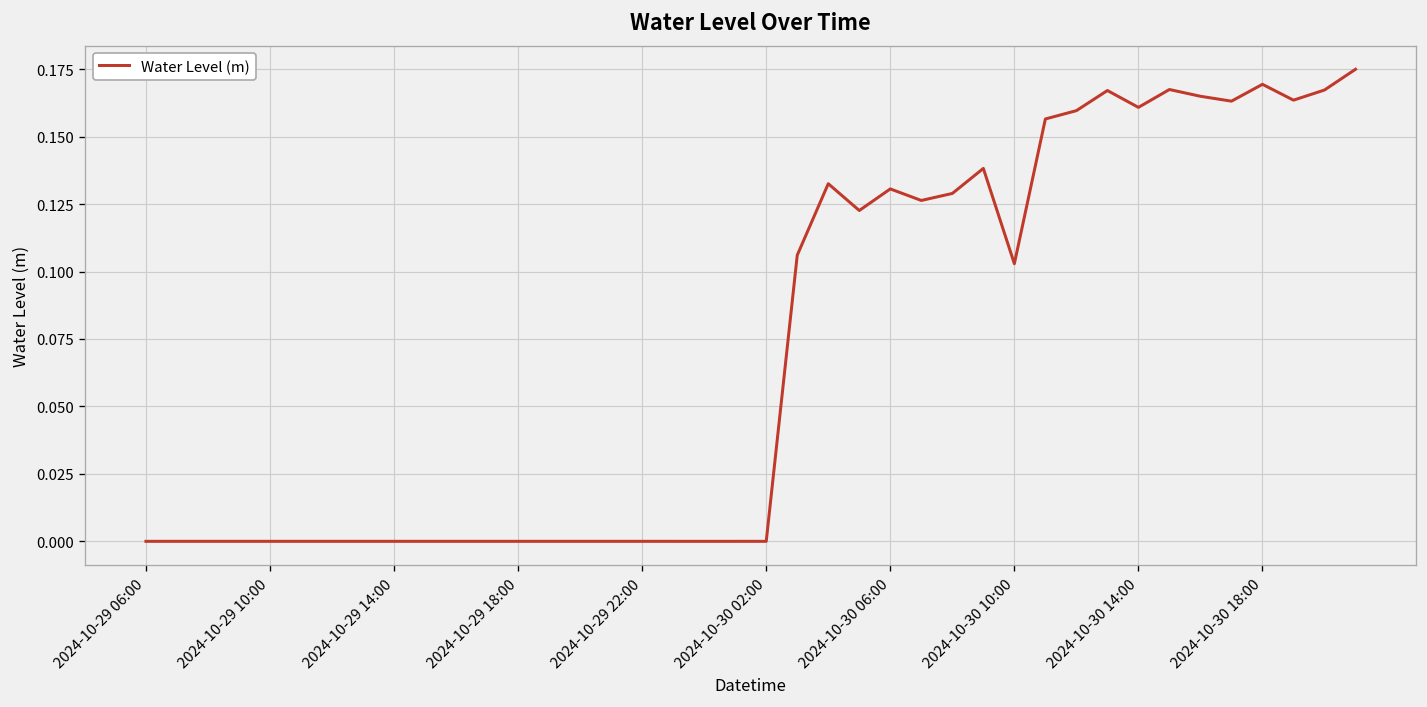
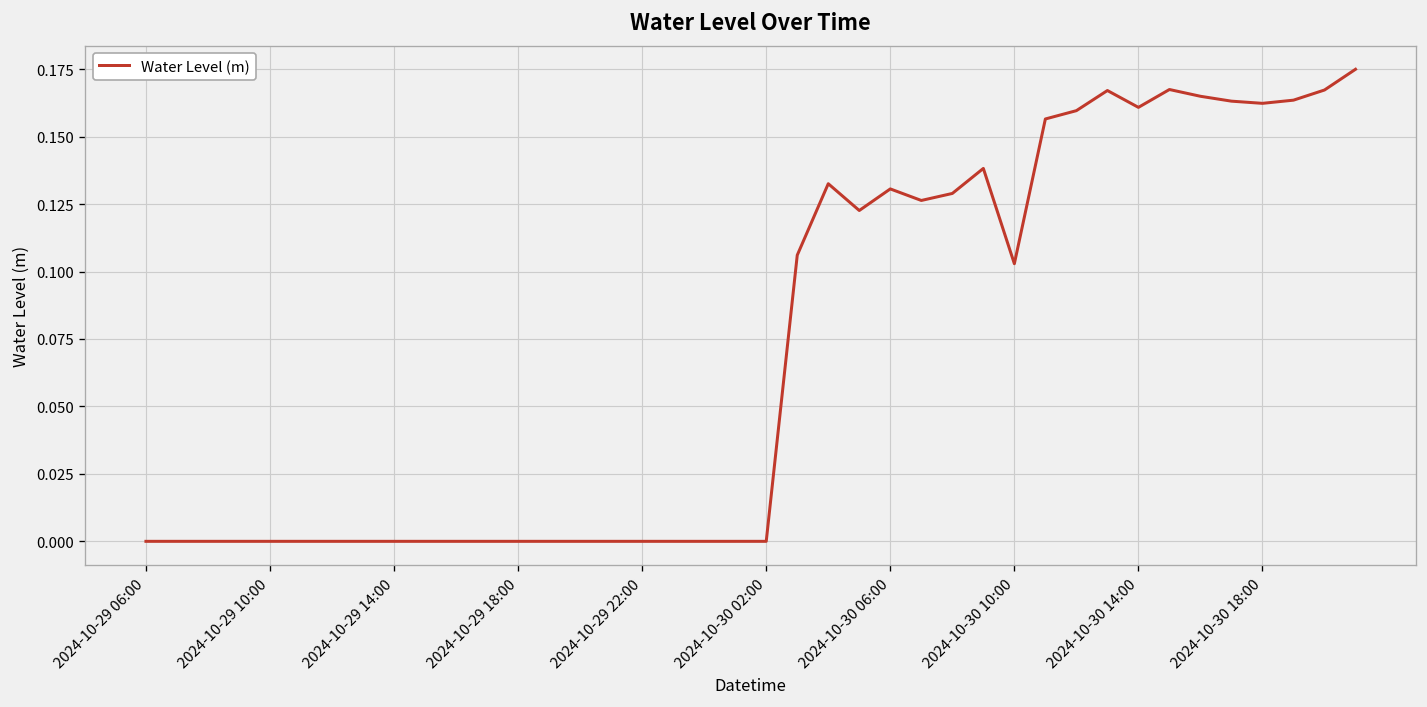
  {
    "2024-10-29 06:00": 0.000,
    "2024-10-29 10:00": 0.000,
    "2024-10-29 14:00": 0.000,
    "2024-10-29 18:00": 0.000,
    "2024-10-29 22:00": 0.000,
    "2024-10-30 02:00": 0.000,
    "2024-10-30 06:00": 0.131,
    "2024-10-30 10:00": 0.103,
    "2024-10-30 14:00": 0.161,
-   "2024-10-30 18:00": 0.169
+   "2024-10-30 18:00": 0.162
  }
